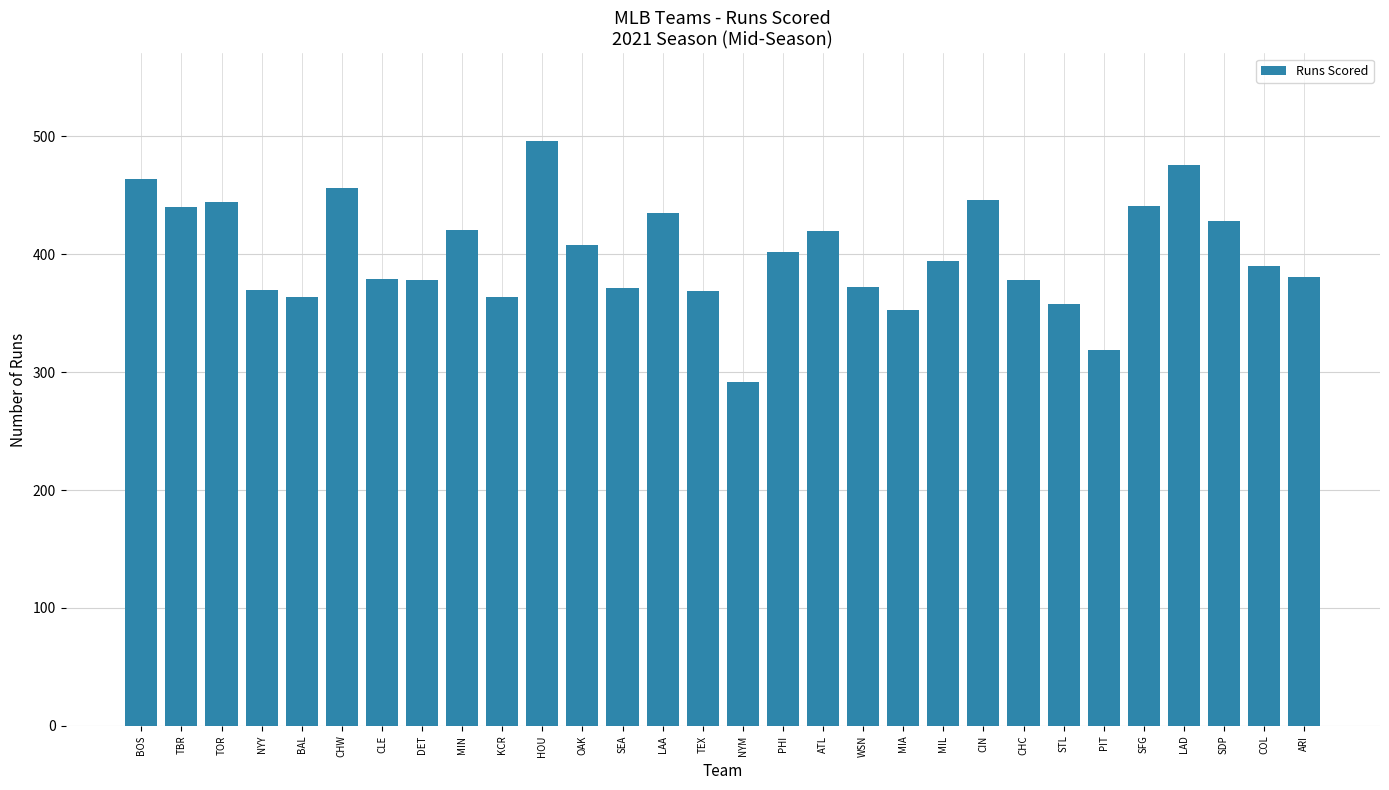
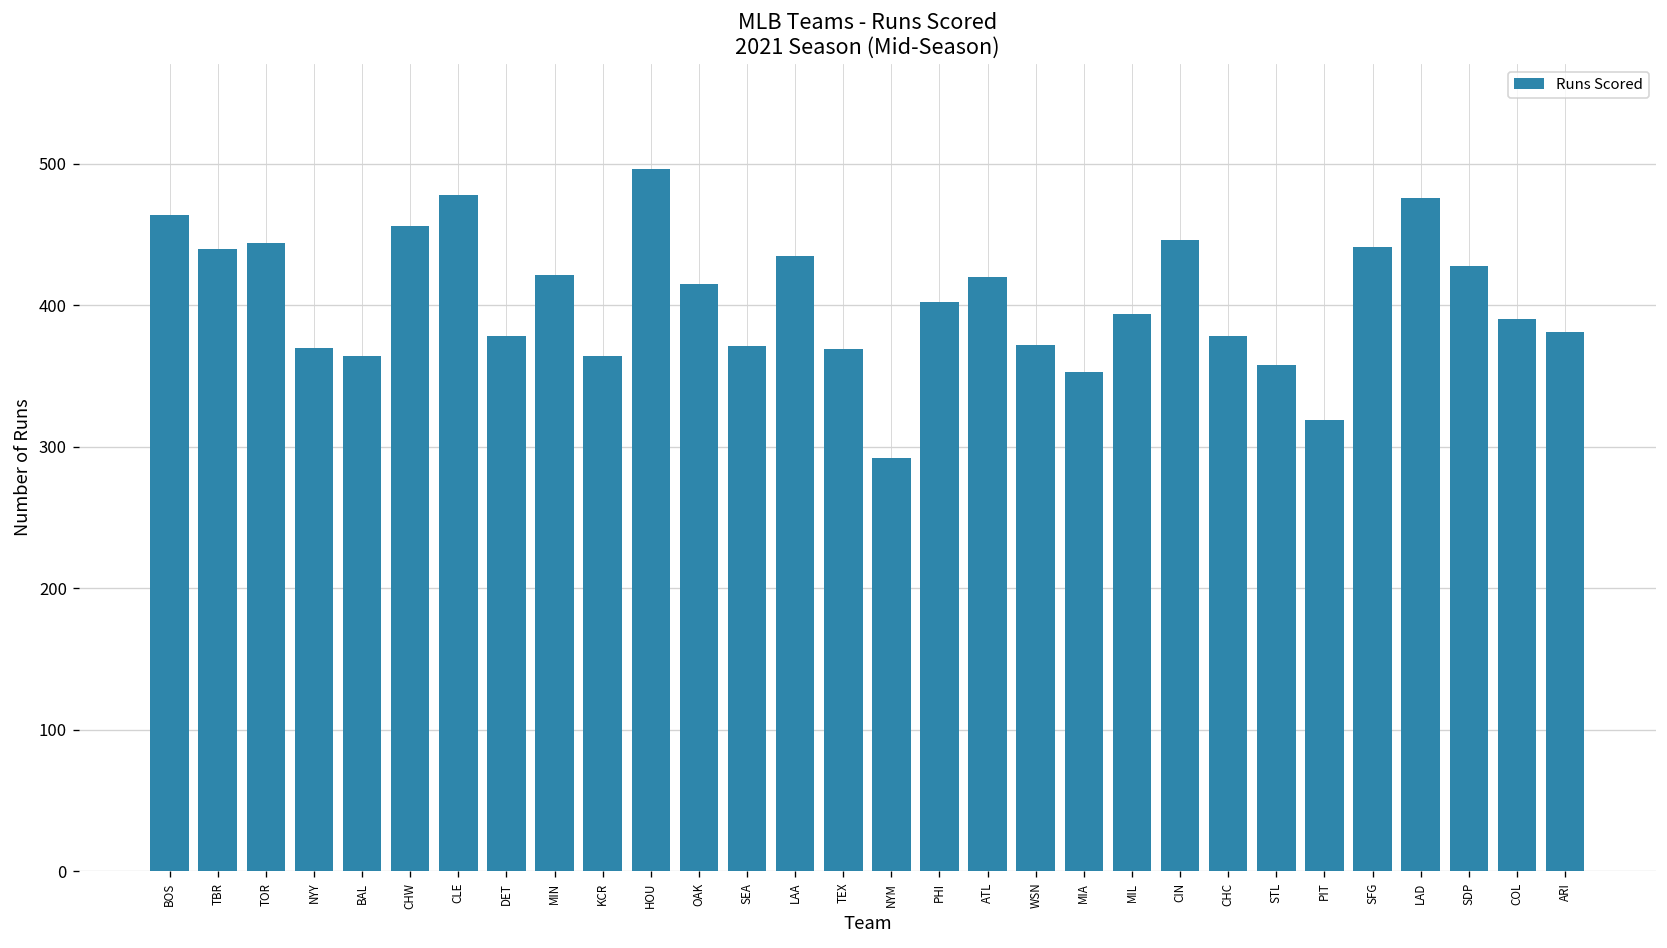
  {
    "BOS": 464,
    "TBR": 440,
    "TOR": 444,
    "NYY": 370,
    "BAL": 364,
    "CHW": 456,
-   "CLE": 379,
+   "CLE": 478,
    "DET": 378,
    "MIN": 421,
    "KCR": 364,
    "HOU": 496,
-   "OAK": 408,
+   "OAK": 415,
    "SEA": 371,
    "LAA": 435,
    "TEX": 369,
    "NYM": 292,
    "PHI": 402,
    "ATL": 420,
    "WSN": 372,
    "MIA": 353,
    "MIL": 394,
    "CIN": 446,
    "CHC": 378,
    "STL": 358,
    "PIT": 319,
    "SFG": 441,
    "LAD": 476,
    "SDP": 428,
    "COL": 390,
    "ARI": 381
  }
